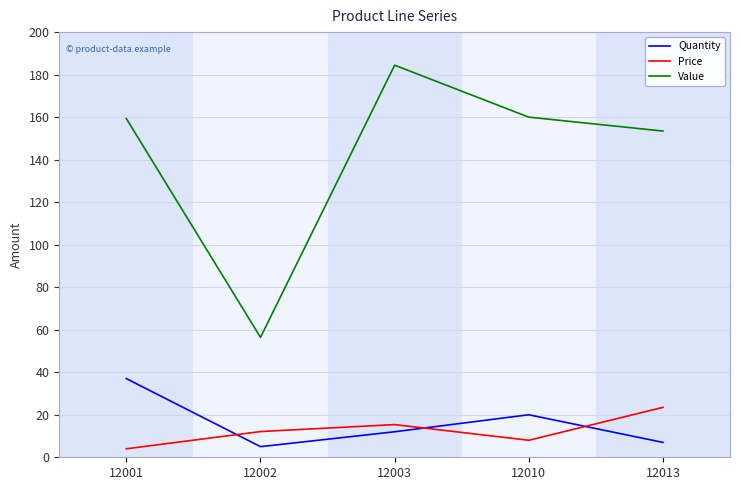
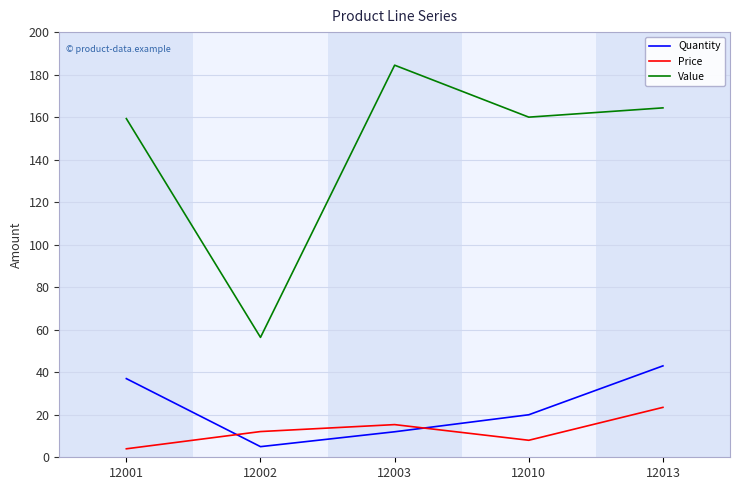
  {
    "Quantity": {
      "12001": 37,
      "12002": 5,
      "12003": 12,
      "12010": 20,
-     "12013": 7
+     "12013": 43
    },
    "Price": {
      "12001": 4,
      "12002": 12,
      "12003": 15,
      "12010": 8,
      "12013": 23
    },
    "Value": {
      "12001": 159,
      "12002": 56,
      "12003": 184,
      "12010": 160,
-     "12013": 153
+     "12013": 164
    }
  }
